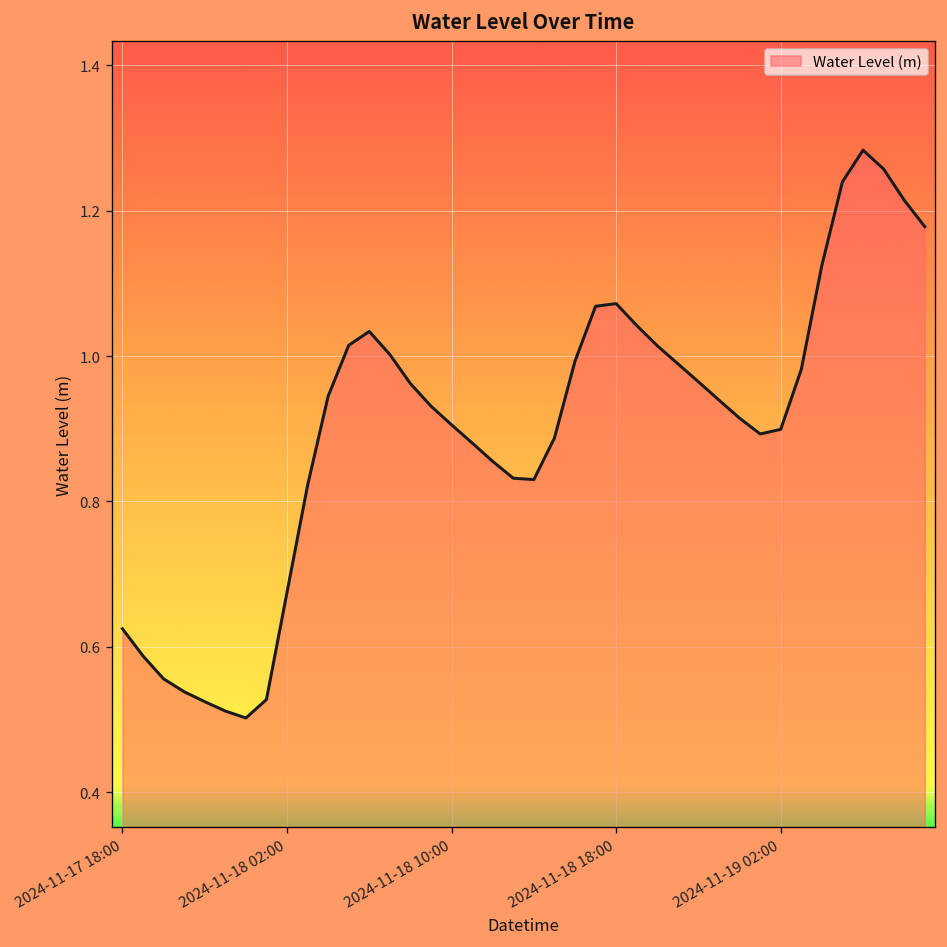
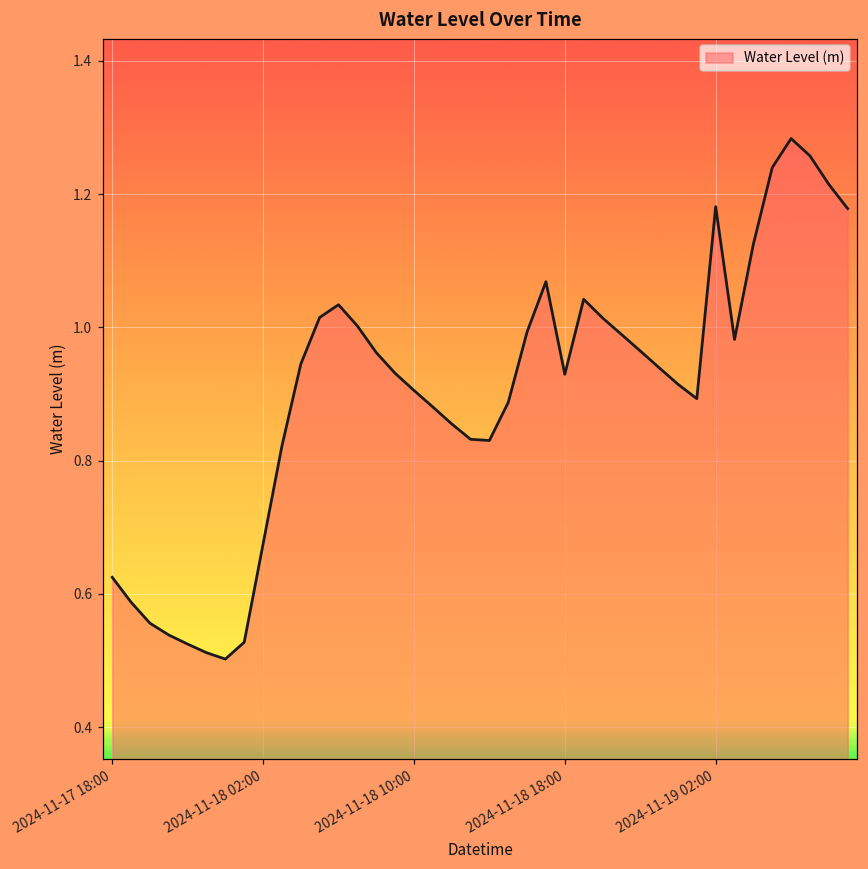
  {
    "2024-11-17 18:00": 0.62,
    "2024-11-18 02:00": 0.67,
    "2024-11-18 10:00": 0.91,
-   "2024-11-18 18:00": 1.07,
-   "2024-11-19 02:00": 0.90
+   "2024-11-18 18:00": 0.93,
+   "2024-11-19 02:00": 1.18
  }
